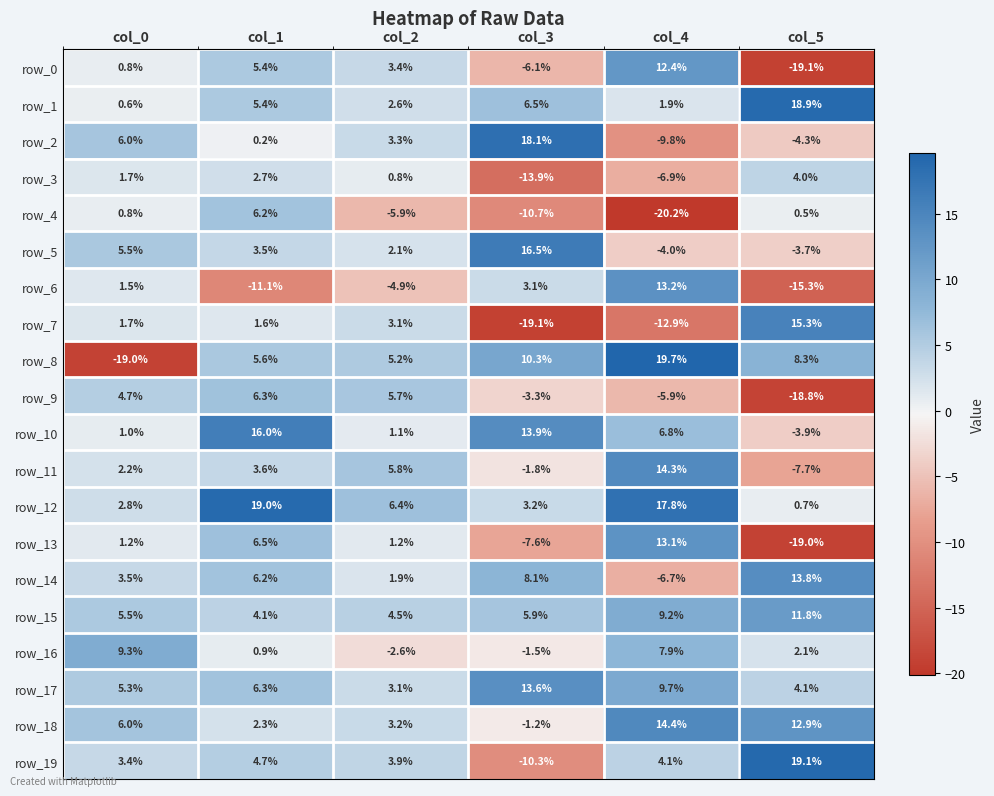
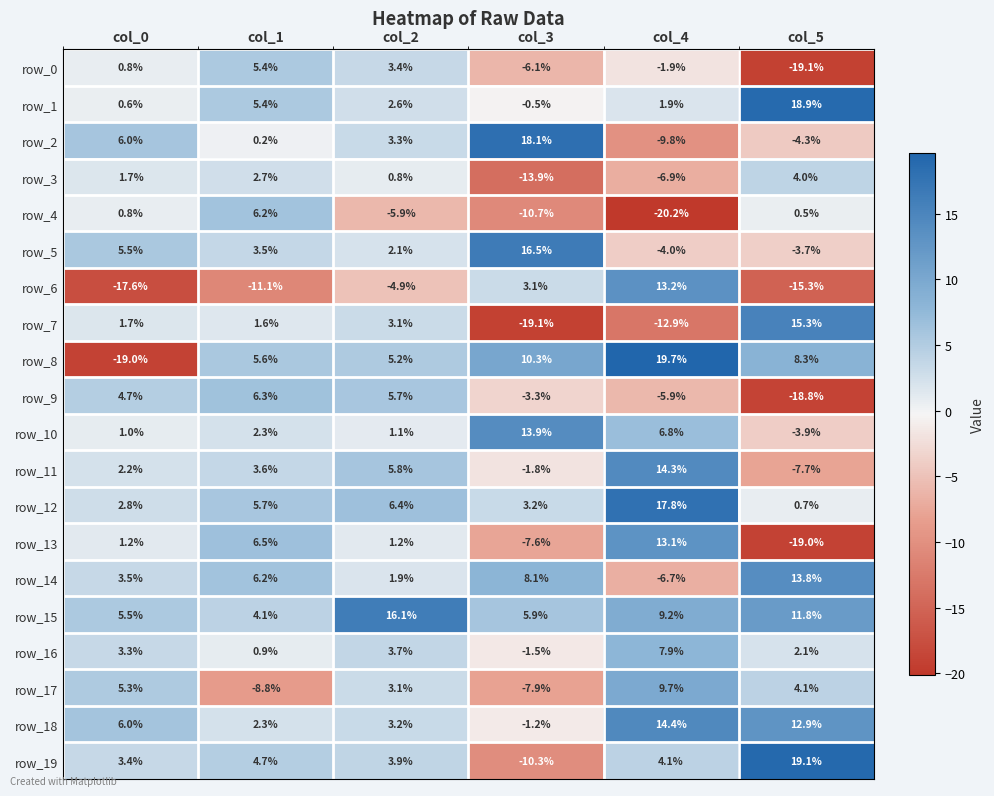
  {
    "row_0": {
      "col_0": "0.8%",
      "col_1": "5.4%",
      "col_2": "3.4%",
      "col_3": "-6.1%",
-     "col_4": "12.4%",
+     "col_4": "-1.9%",
      "col_5": "-19.1%"
    },
    "row_1": {
      "col_0": "0.6%",
      "col_1": "5.4%",
      "col_2": "2.6%",
-     "col_3": "6.5%",
+     "col_3": "-0.5%",
      "col_4": "1.9%",
      "col_5": "18.9%"
    },
    "row_2": {
      "col_0": "6.0%",
      "col_1": "0.2%",
      "col_2": "3.3%",
      "col_3": "18.1%",
      "col_4": "-9.8%",
      "col_5": "-4.3%"
    },
    "row_3": {
      "col_0": "1.7%",
      "col_1": "2.7%",
      "col_2": "0.8%",
      "col_3": "-13.9%",
      "col_4": "-6.9%",
      "col_5": "4.0%"
    },
    "row_4": {
      "col_0": "0.8%",
      "col_1": "6.2%",
      "col_2": "-5.9%",
      "col_3": "-10.7%",
      "col_4": "-20.2%",
      "col_5": "0.5%"
    },
    "row_5": {
      "col_0": "5.5%",
      "col_1": "3.5%",
      "col_2": "2.1%",
      "col_3": "16.5%",
      "col_4": "-4.0%",
      "col_5": "-3.7%"
    },
    "row_6": {
-     "col_0": "1.5%",
+     "col_0": "-17.6%",
      "col_1": "-11.1%",
      "col_2": "-4.9%",
      "col_3": "3.1%",
      "col_4": "13.2%",
      "col_5": "-15.3%"
    },
    "row_7": {
      "col_0": "1.7%",
      "col_1": "1.6%",
      "col_2": "3.1%",
      "col_3": "-19.1%",
      "col_4": "-12.9%",
      "col_5": "15.3%"
    },
    "row_8": {
      "col_0": "-19.0%",
      "col_1": "5.6%",
      "col_2": "5.2%",
      "col_3": "10.3%",
      "col_4": "19.7%",
      "col_5": "8.3%"
    },
    "row_9": {
      "col_0": "4.7%",
      "col_1": "6.3%",
      "col_2": "5.7%",
      "col_3": "-3.3%",
      "col_4": "-5.9%",
      "col_5": "-18.8%"
    },
    "row_10": {
      "col_0": "1.0%",
-     "col_1": "16.0%",
+     "col_1": "2.3%",
      "col_2": "1.1%",
      "col_3": "13.9%",
      "col_4": "6.8%",
      "col_5": "-3.9%"
    },
    "row_11": {
      "col_0": "2.2%",
      "col_1": "3.6%",
      "col_2": "5.8%",
      "col_3": "-1.8%",
      "col_4": "14.3%",
      "col_5": "-7.7%"
    },
    "row_12": {
      "col_0": "2.8%",
-     "col_1": "19.0%",
+     "col_1": "5.7%",
      "col_2": "6.4%",
      "col_3": "3.2%",
      "col_4": "17.8%",
      "col_5": "0.7%"
    },
    "row_13": {
      "col_0": "1.2%",
      "col_1": "6.5%",
      "col_2": "1.2%",
      "col_3": "-7.6%",
      "col_4": "13.1%",
      "col_5": "-19.0%"
    },
    "row_14": {
      "col_0": "3.5%",
      "col_1": "6.2%",
      "col_2": "1.9%",
      "col_3": "8.1%",
      "col_4": "-6.7%",
      "col_5": "13.8%"
    },
    "row_15": {
      "col_0": "5.5%",
      "col_1": "4.1%",
-     "col_2": "4.5%",
+     "col_2": "16.1%",
      "col_3": "5.9%",
      "col_4": "9.2%",
      "col_5": "11.8%"
    },
    "row_16": {
-     "col_0": "9.3%",
+     "col_0": "3.3%",
      "col_1": "0.9%",
-     "col_2": "-2.6%",
+     "col_2": "3.7%",
      "col_3": "-1.5%",
      "col_4": "7.9%",
      "col_5": "2.1%"
    },
    "row_17": {
      "col_0": "5.3%",
-     "col_1": "6.3%",
+     "col_1": "-8.8%",
      "col_2": "3.1%",
-     "col_3": "13.6%",
+     "col_3": "-7.9%",
      "col_4": "9.7%",
      "col_5": "4.1%"
    },
    "row_18": {
      "col_0": "6.0%",
      "col_1": "2.3%",
      "col_2": "3.2%",
      "col_3": "-1.2%",
      "col_4": "14.4%",
      "col_5": "12.9%"
    },
    "row_19": {
      "col_0": "3.4%",
      "col_1": "4.7%",
      "col_2": "3.9%",
      "col_3": "-10.3%",
      "col_4": "4.1%",
      "col_5": "19.1%"
    }
  }
